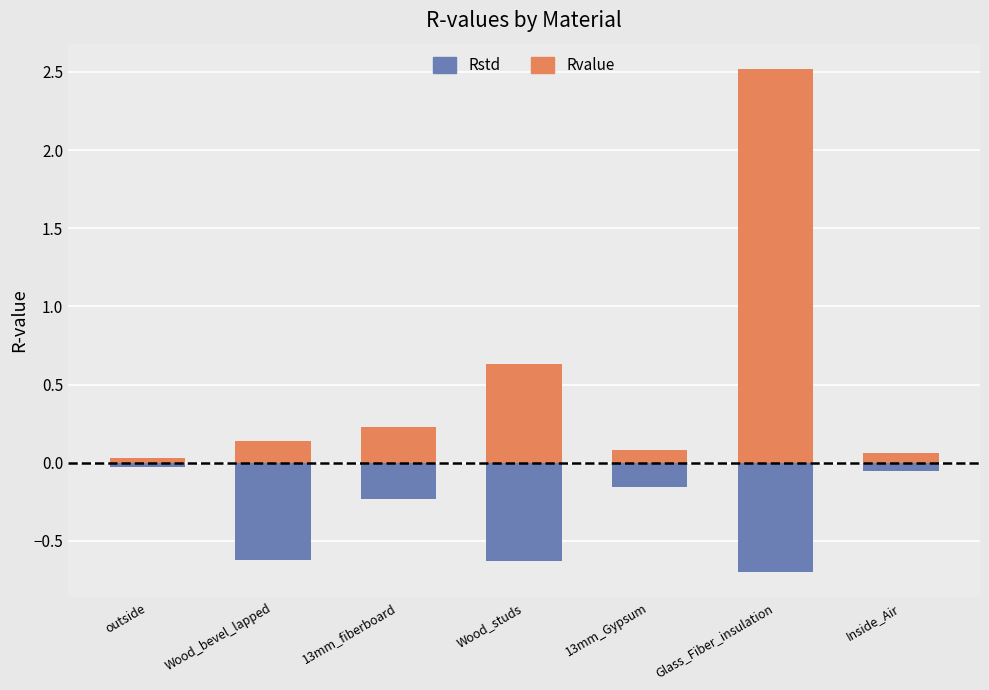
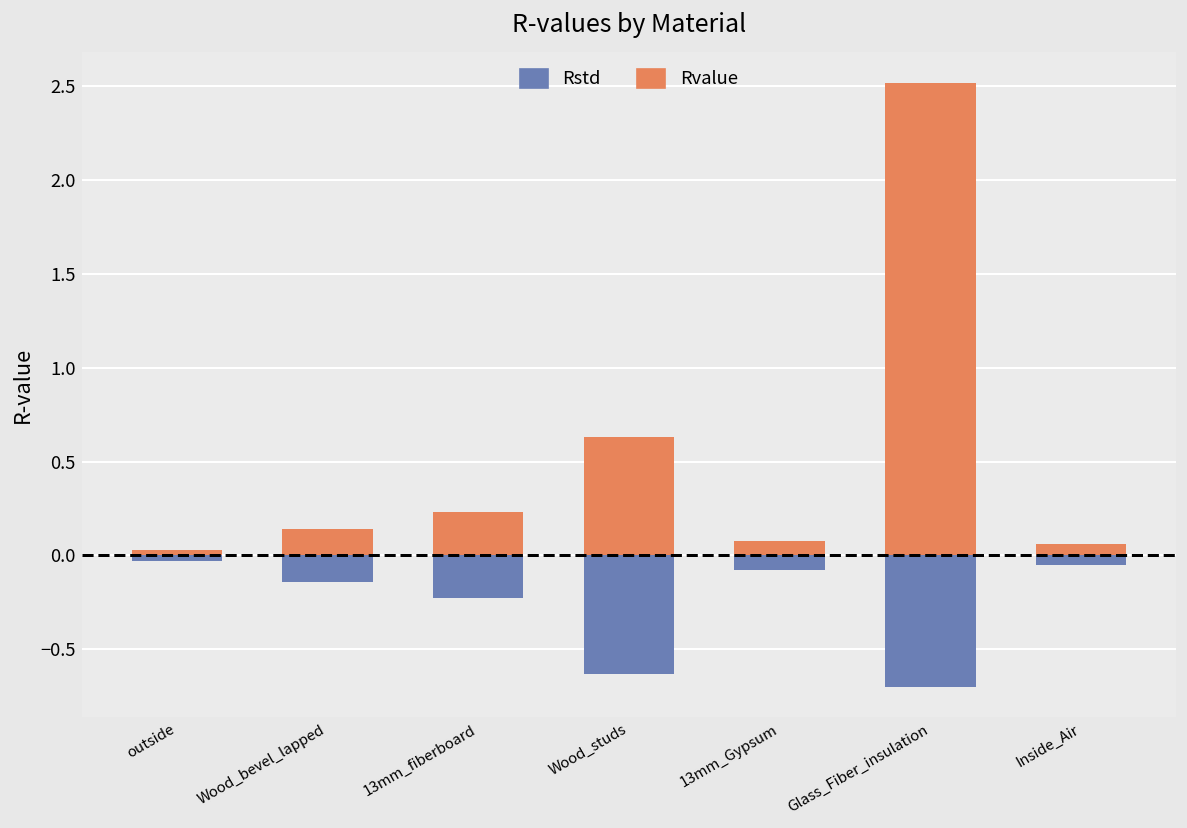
  {
    "Rstd": {
      "outside": -0.03,
-     "Wood_bevel_lapped": -0.62,
+     "Wood_bevel_lapped": -0.14,
      "13mm_fiberboard": -0.23,
      "Wood_studs": -0.63,
-     "13mm_Gypsum": -0.16,
+     "13mm_Gypsum": -0.08,
      "Glass_Fiber_insulation": -0.70,
      "Inside_Air": -0.05
    },
    "Rvalue": {
      "outside": 0.03,
      "Wood_bevel_lapped": 0.14,
      "13mm_fiberboard": 0.23,
      "Wood_studs": 0.63,
      "13mm_Gypsum": 0.08,
      "Glass_Fiber_insulation": 2.52,
      "Inside_Air": 0.06
    }
  }
